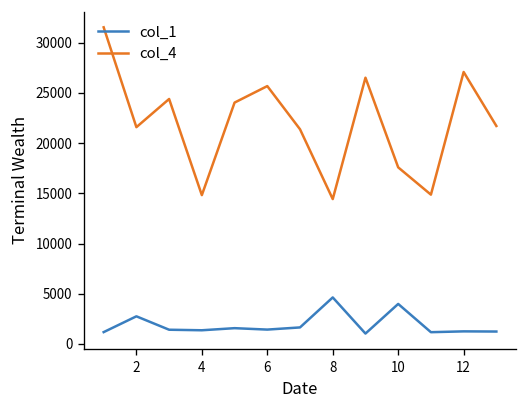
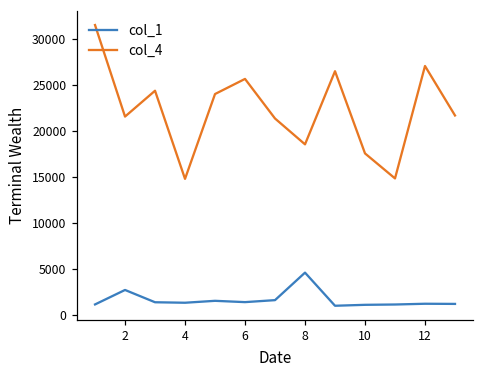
  {
    "col_1": {
      "2": 3000,
      "4": 1000,
      "6": 1000,
      "8": 5000,
-     "10": 4000,
+     "10": 1000,
      "12": 1000
    },
    "col_4": {
      "2": 22000,
      "4": 15000,
      "6": 26000,
-     "8": 14000,
+     "8": 19000,
      "10": 18000,
      "12": 27000
    }
  }
